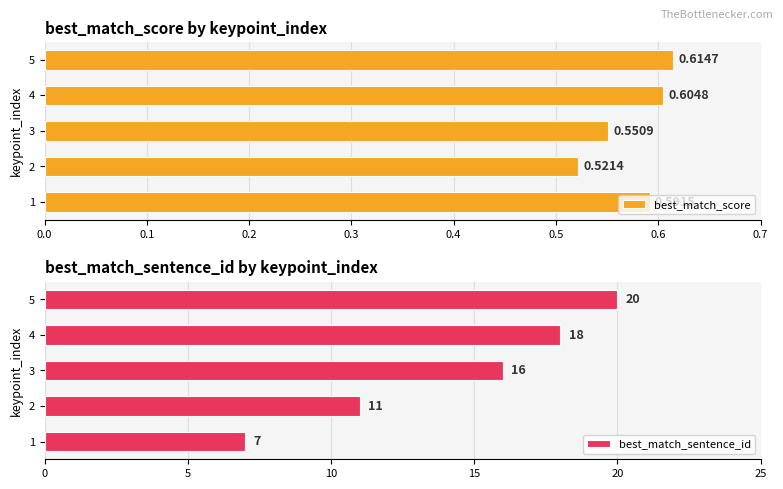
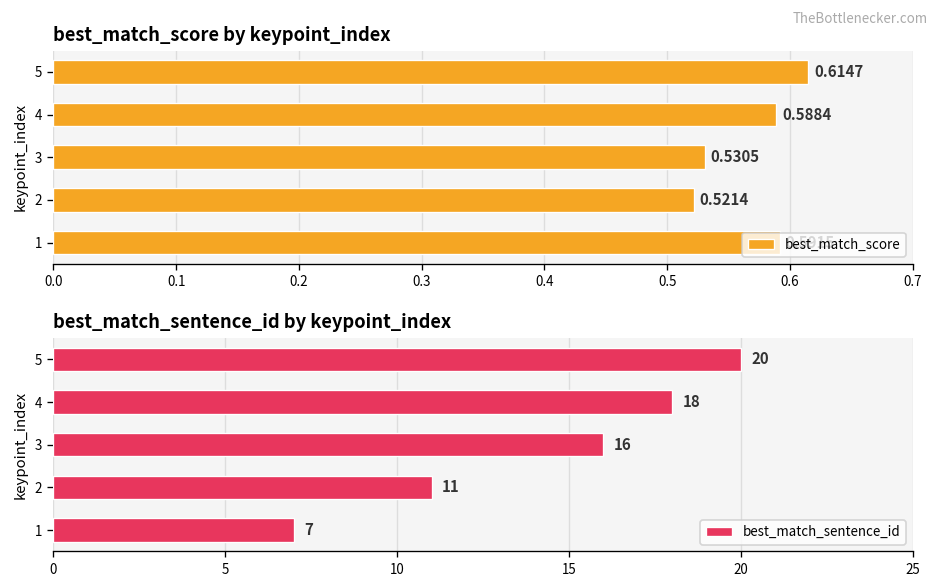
  {
    "best_match_score by keypoint_index": {
      "5": 0.6147,
-     "4": 0.6048,
-     "3": 0.5509,
+     "4": 0.5884,
+     "3": 0.5305,
      "2": 0.5214
    },
    "best_match_sentence_id by keypoint_index": {
      "5": 20,
      "4": 18,
      "3": 16,
      "2": 11,
      "1": 7
    }
  }
